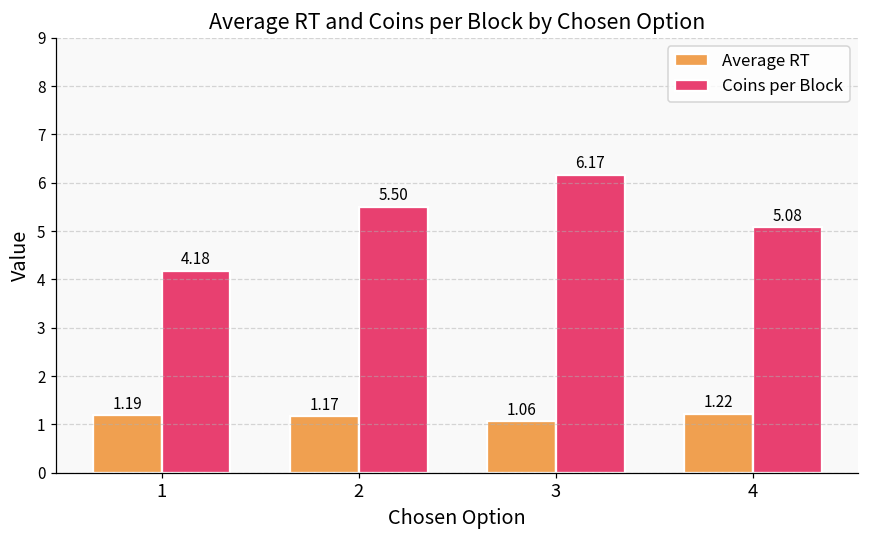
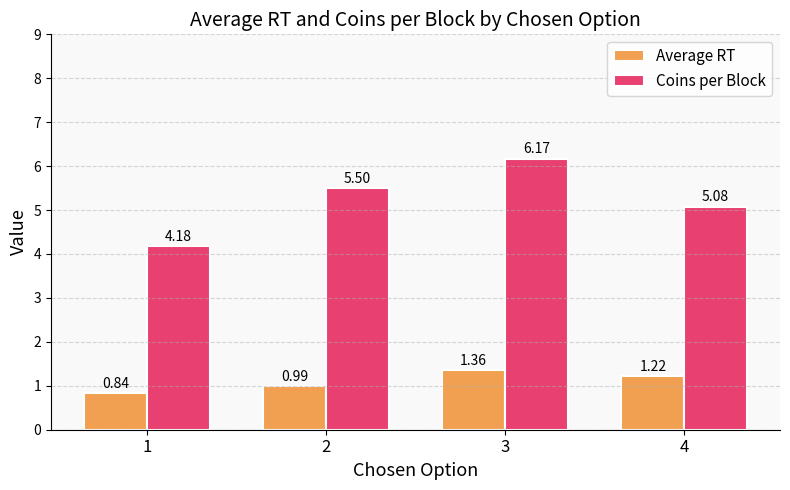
  {
    "Average RT": {
-     "1": 1.19,
-     "2": 1.17,
-     "3": 1.06,
+     "1": 0.84,
+     "2": 0.99,
+     "3": 1.36,
      "4": 1.22
    },
    "Coins per Block": {
      "1": 4.18,
      "2": 5.50,
      "3": 6.17,
      "4": 5.08
    }
  }
